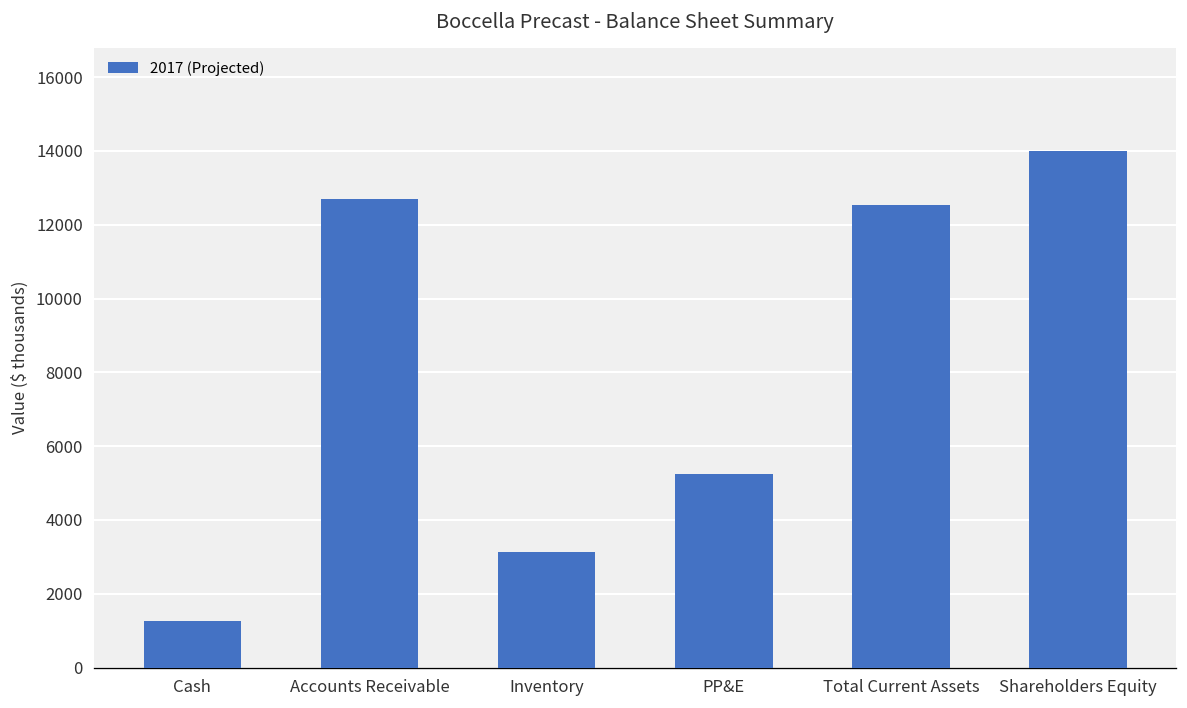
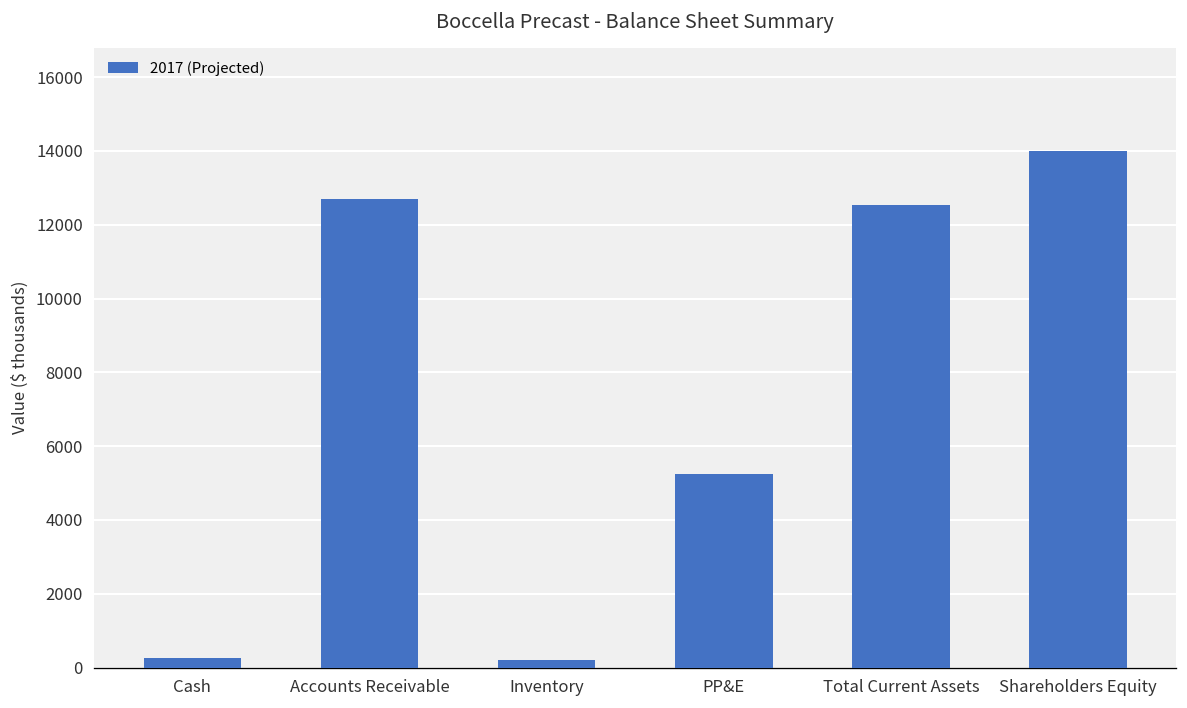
  {
-   "Cash": 1300,
+   "Cash": 300,
    "Accounts Receivable": 12700,
-   "Inventory": 3100,
+   "Inventory": 200,
    "PP&E": 5200,
    "Total Current Assets": 12500,
    "Shareholders Equity": 14000
  }
